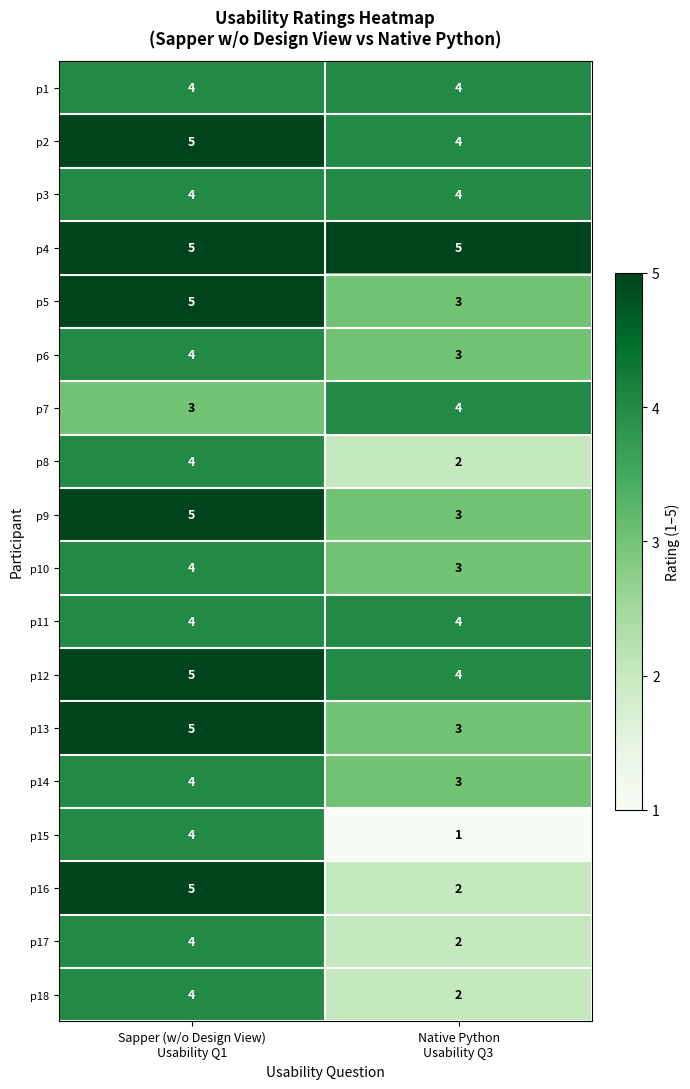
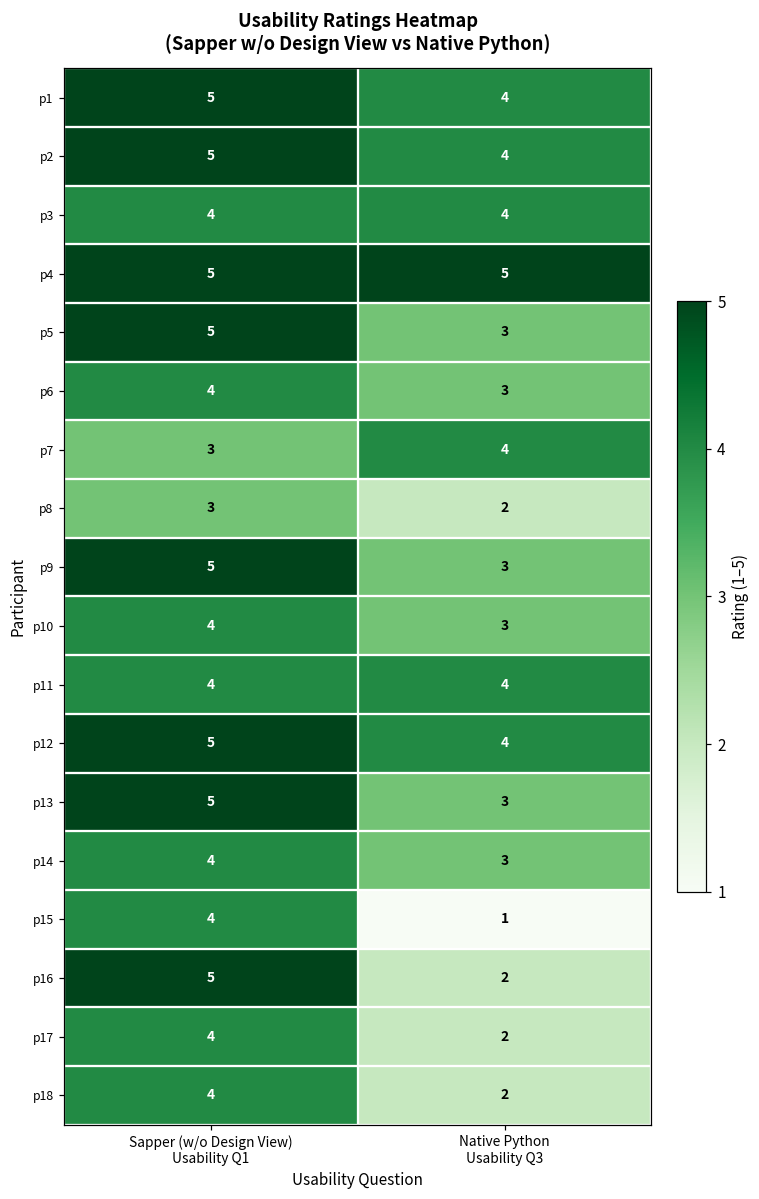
  {
    "p1": {
-     "Sapper (w/o Design View) Usability Q1": 4,
+     "Sapper (w/o Design View) Usability Q1": 5,
      "Native Python Usability Q3": 4
    },
    "p2": {
      "Sapper (w/o Design View) Usability Q1": 5,
      "Native Python Usability Q3": 4
    },
    "p3": {
      "Sapper (w/o Design View) Usability Q1": 4,
      "Native Python Usability Q3": 4
    },
    "p4": {
      "Sapper (w/o Design View) Usability Q1": 5,
      "Native Python Usability Q3": 5
    },
    "p5": {
      "Sapper (w/o Design View) Usability Q1": 5,
      "Native Python Usability Q3": 3
    },
    "p6": {
      "Sapper (w/o Design View) Usability Q1": 4,
      "Native Python Usability Q3": 3
    },
    "p7": {
      "Sapper (w/o Design View) Usability Q1": 3,
      "Native Python Usability Q3": 4
    },
    "p8": {
-     "Sapper (w/o Design View) Usability Q1": 4,
+     "Sapper (w/o Design View) Usability Q1": 3,
      "Native Python Usability Q3": 2
    },
    "p9": {
      "Sapper (w/o Design View) Usability Q1": 5,
      "Native Python Usability Q3": 3
    },
    "p10": {
      "Sapper (w/o Design View) Usability Q1": 4,
      "Native Python Usability Q3": 3
    },
    "p11": {
      "Sapper (w/o Design View) Usability Q1": 4,
      "Native Python Usability Q3": 4
    },
    "p12": {
      "Sapper (w/o Design View) Usability Q1": 5,
      "Native Python Usability Q3": 4
    },
    "p13": {
      "Sapper (w/o Design View) Usability Q1": 5,
      "Native Python Usability Q3": 3
    },
    "p14": {
      "Sapper (w/o Design View) Usability Q1": 4,
      "Native Python Usability Q3": 3
    },
    "p15": {
      "Sapper (w/o Design View) Usability Q1": 4,
      "Native Python Usability Q3": 1
    },
    "p16": {
      "Sapper (w/o Design View) Usability Q1": 5,
      "Native Python Usability Q3": 2
    },
    "p17": {
      "Sapper (w/o Design View) Usability Q1": 4,
      "Native Python Usability Q3": 2
    },
    "p18": {
      "Sapper (w/o Design View) Usability Q1": 4,
      "Native Python Usability Q3": 2
    }
  }
